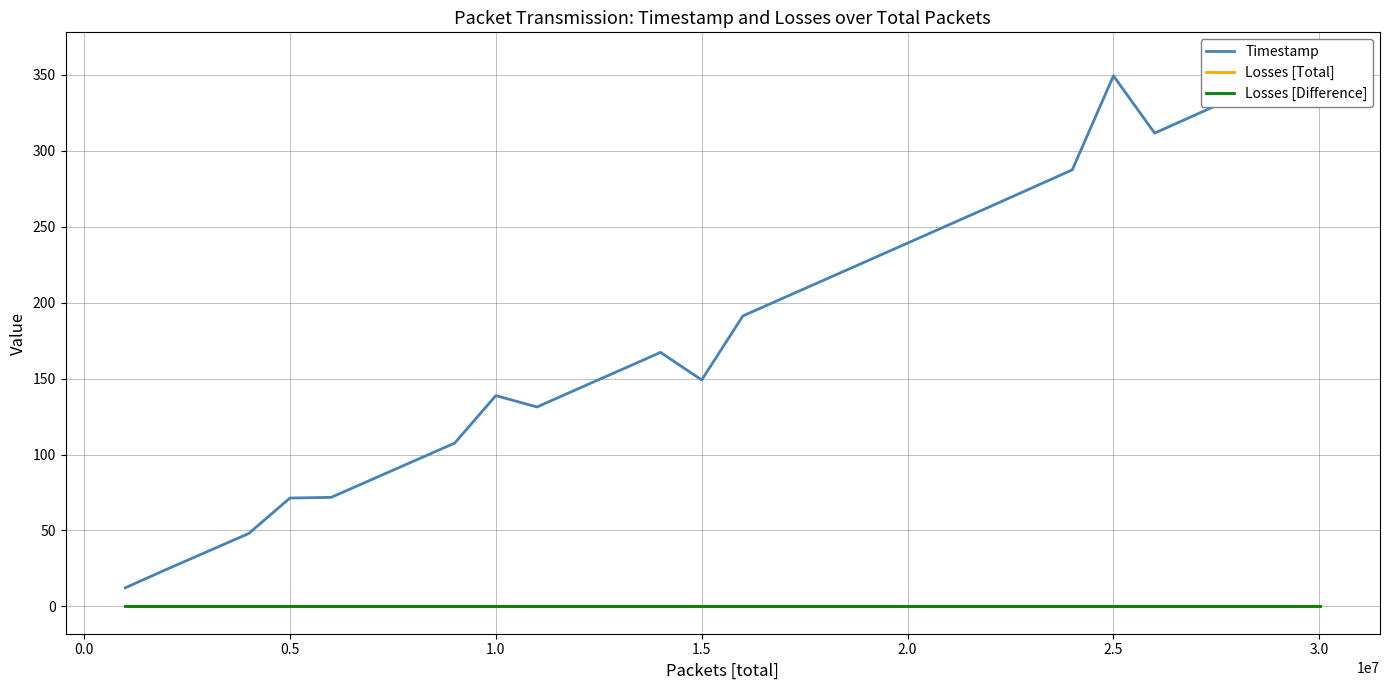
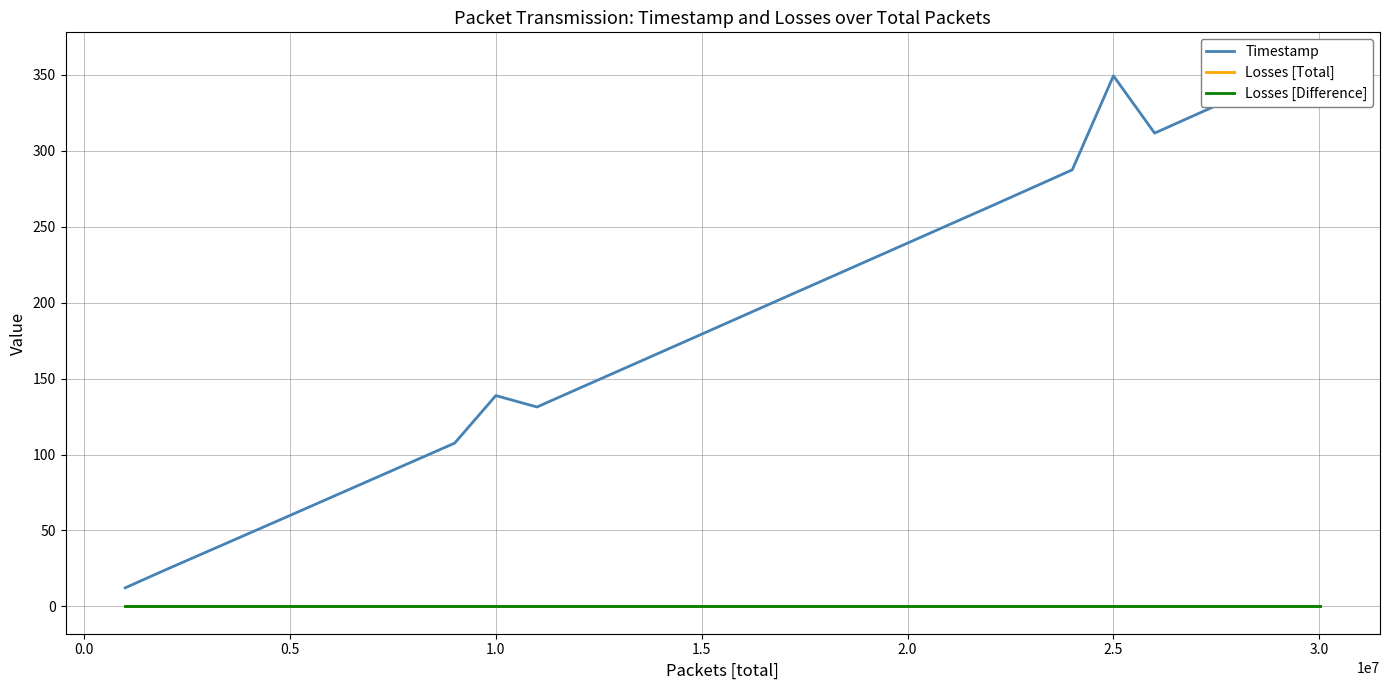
  {
    "Timestamp": {
-     "0.5": 71,
+     "0.5": 60,
      "1.0": 139,
-     "1.5": 149,
+     "1.5": 179,
      "2.0": 239,
      "2.5": 349
    },
    "Losses [Difference]": {
      "0.5": 0,
      "1.0": 0,
      "1.5": 0,
      "2.0": 0,
      "2.5": 0,
      "3.0": 0
    }
  }
